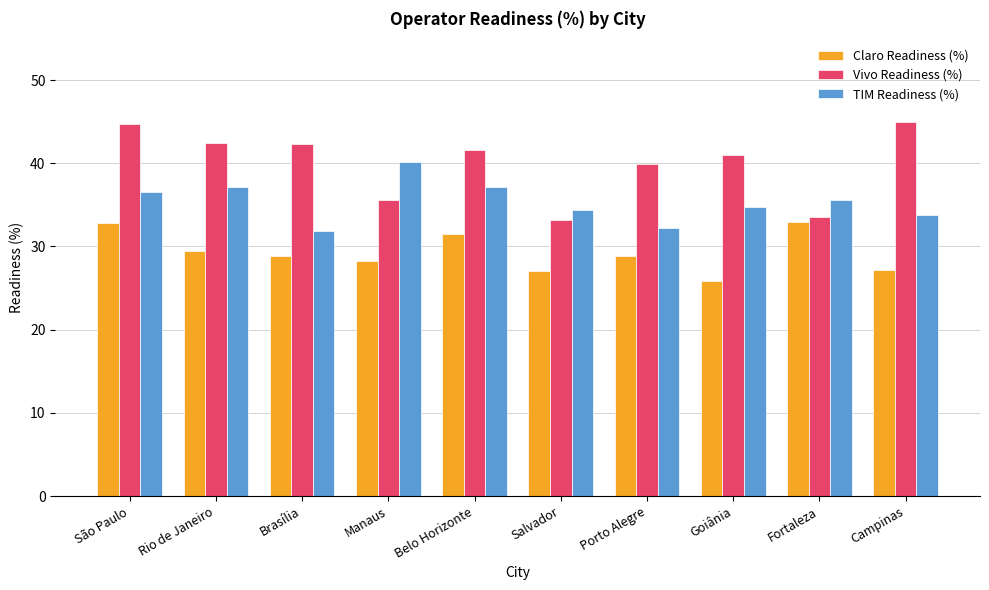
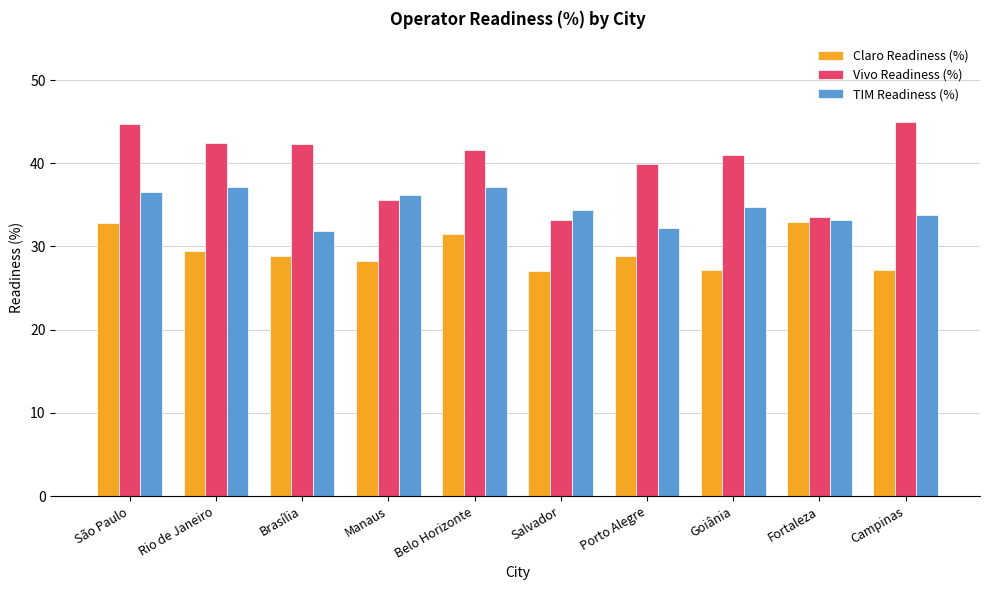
  {
    "Claro Readiness (%)": {
      "São Paulo": 33,
      "Rio de Janeiro": 30,
      "Brasília": 29,
      "Manaus": 28,
      "Belo Horizonte": 32,
      "Salvador": 27,
      "Porto Alegre": 29,
-     "Goiânia": 26,
+     "Goiânia": 27,
      "Fortaleza": 33,
      "Campinas": 27
    },
    "Vivo Readiness (%)": {
      "São Paulo": 45,
      "Rio de Janeiro": 42,
      "Brasília": 42,
      "Manaus": 36,
      "Belo Horizonte": 42,
      "Salvador": 33,
      "Porto Alegre": 40,
      "Goiânia": 41,
      "Fortaleza": 34,
      "Campinas": 45
    },
    "TIM Readiness (%)": {
      "São Paulo": 37,
      "Rio de Janeiro": 37,
      "Brasília": 32,
-     "Manaus": 40,
+     "Manaus": 36,
      "Belo Horizonte": 37,
      "Salvador": 34,
      "Porto Alegre": 32,
      "Goiânia": 35,
-     "Fortaleza": 36,
+     "Fortaleza": 33,
      "Campinas": 34
    }
  }
